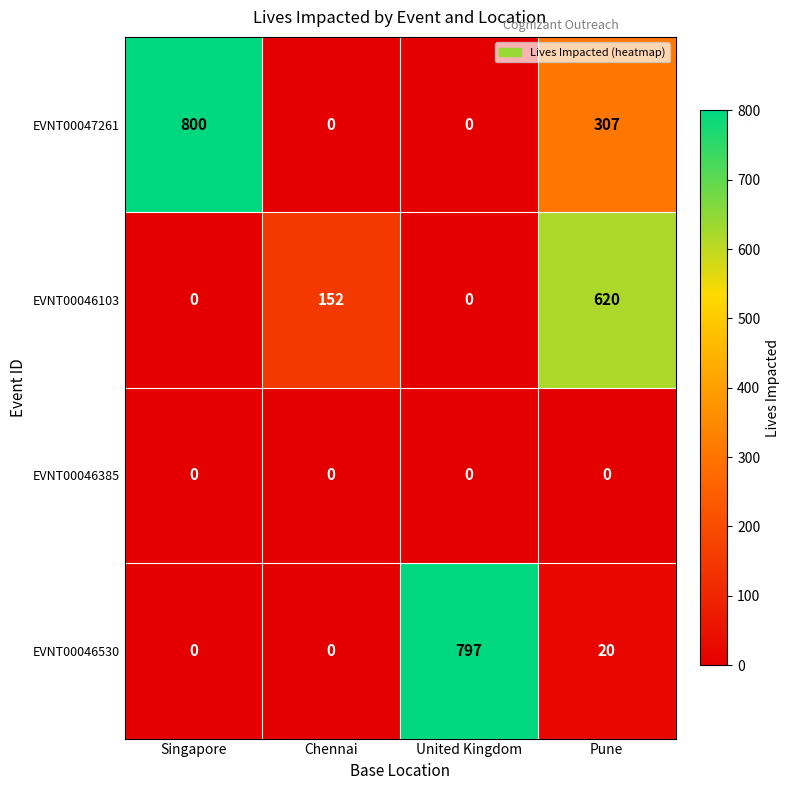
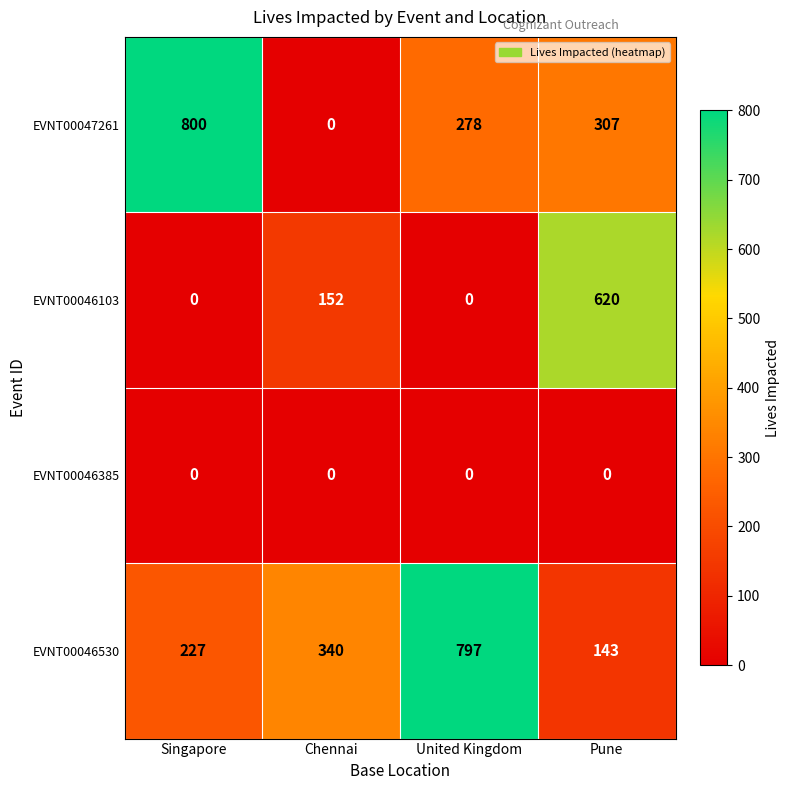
  {
    "EVNT00047261": {
      "Singapore": 800,
      "Chennai": 0,
-     "United Kingdom": 0,
+     "United Kingdom": 278,
      "Pune": 307
    },
    "EVNT00046103": {
      "Singapore": 0,
      "Chennai": 152,
      "United Kingdom": 0,
      "Pune": 620
    },
    "EVNT00046385": {
      "Singapore": 0,
      "Chennai": 0,
      "United Kingdom": 0,
      "Pune": 0
    },
    "EVNT00046530": {
-     "Singapore": 0,
-     "Chennai": 0,
+     "Singapore": 227,
+     "Chennai": 340,
      "United Kingdom": 797,
-     "Pune": 20
+     "Pune": 143
    }
  }
